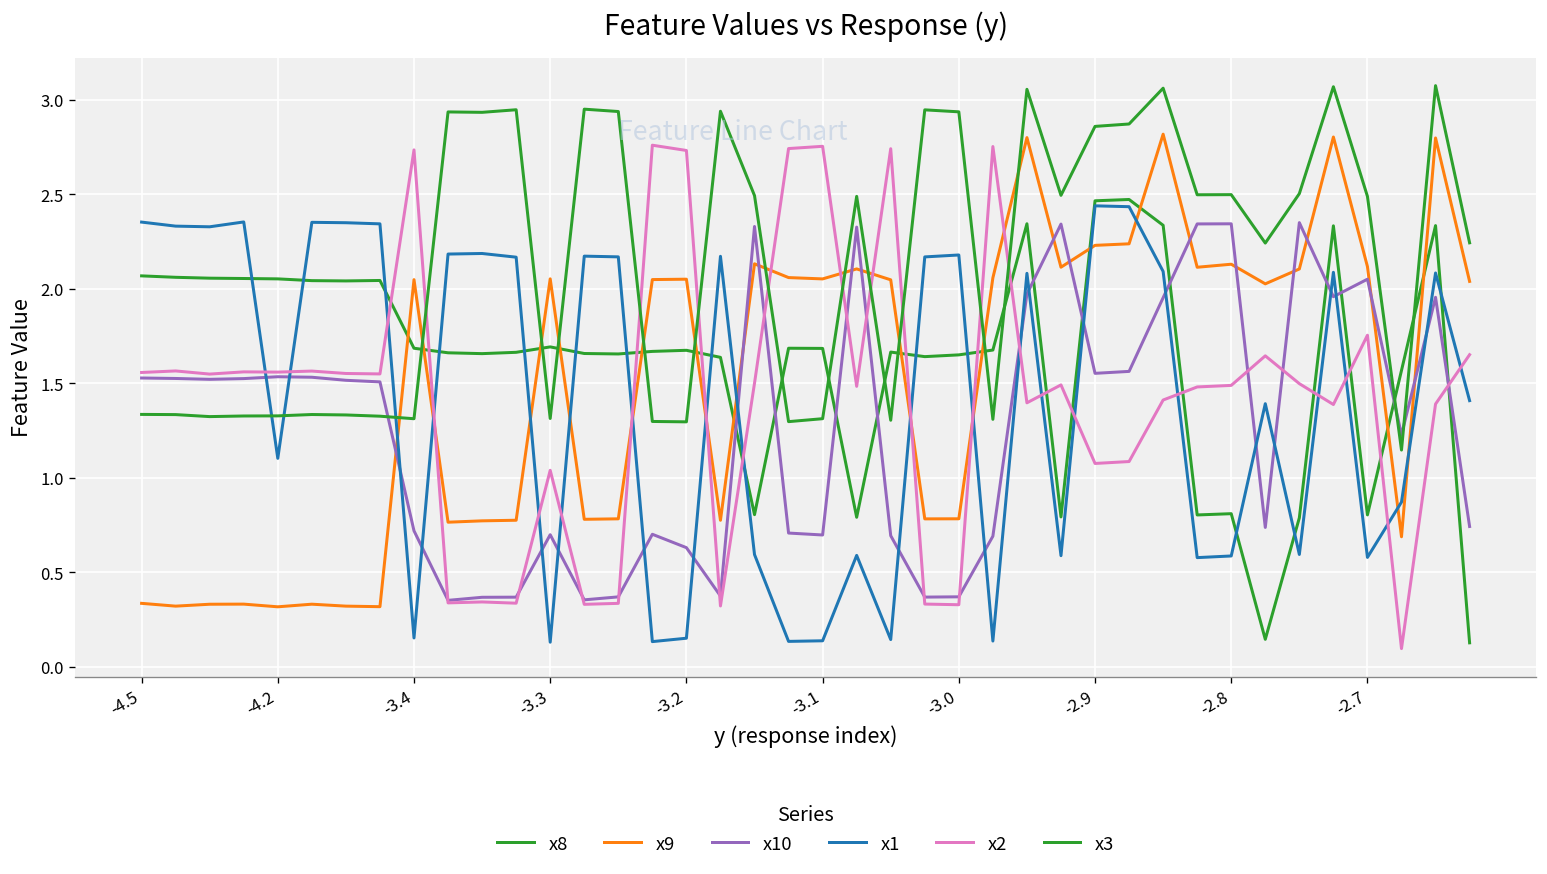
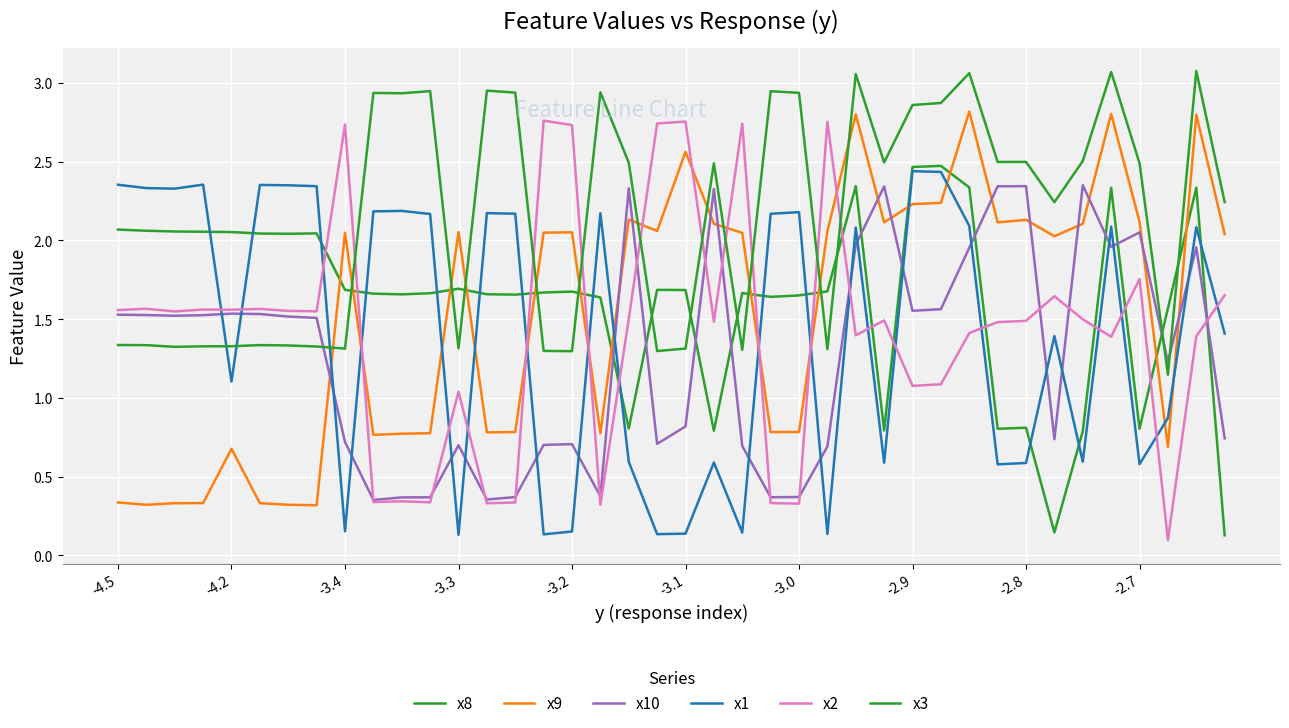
  {
    "x9": {
      "-4.5": 0.34,
-     "-4.2": 0.32,
+     "-4.2": 0.68,
      "-3.4": 2.05,
      "-3.3": 2.05,
      "-3.2": 2.05,
-     "-3.1": 2.05,
+     "-3.1": 2.56,
      "-3.0": 0.78,
      "-2.9": 2.23,
      "-2.8": 2.13,
      "-2.7": 2.12
    },
    "x10": {
      "-4.5": 1.53,
      "-4.2": 1.54,
      "-3.4": 0.72,
      "-3.3": 0.70,
-     "-3.2": 0.63,
-     "-3.1": 0.70,
+     "-3.2": 0.71,
+     "-3.1": 0.82,
      "-3.0": 0.37,
      "-2.9": 1.55,
      "-2.8": 2.34,
      "-2.7": 2.05
    },
    "x1": {
      "-4.5": 2.35,
      "-4.2": 1.10,
      "-3.4": 0.15,
      "-3.3": 0.13,
      "-3.2": 0.15,
      "-3.1": 0.14,
      "-3.0": 2.18,
      "-2.9": 2.44,
      "-2.8": 0.59,
      "-2.7": 0.58
    },
    "x2": {
      "-4.5": 1.56,
      "-4.2": 1.56,
      "-3.4": 2.74,
      "-3.3": 1.04,
      "-3.2": 2.73,
      "-3.1": 2.75,
      "-3.0": 0.33,
      "-2.9": 1.08,
      "-2.8": 1.49,
      "-2.7": 1.75
    }
  }
